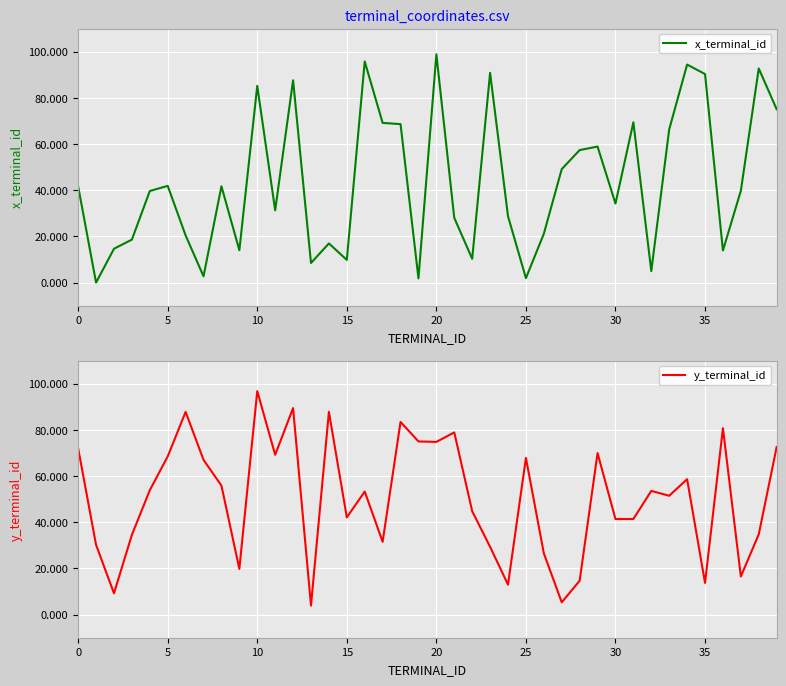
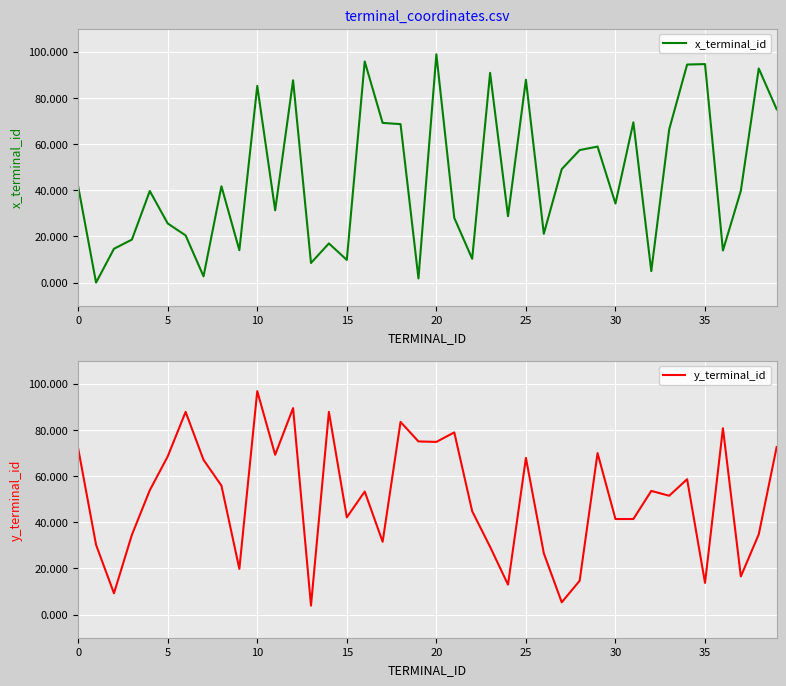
  {
    "terminal_coordinates.csv": {
      "0": 42,
-     "5": 42,
+     "5": 26,
      "10": 85,
      "15": 10,
      "20": 99,
-     "25": 2,
+     "25": 88,
      "30": 34,
-     "35": 90
+     "35": 95
    }
  }
